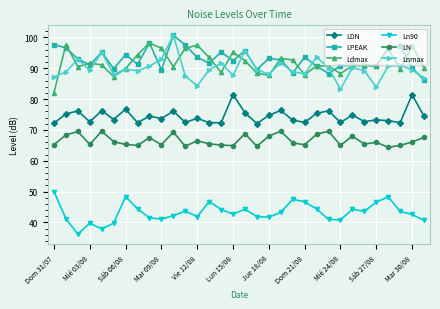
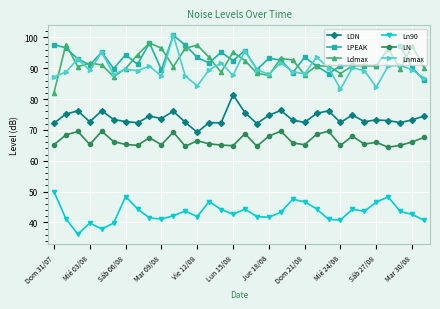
  {
    "LDN": {
      "Dom 31/07": 72,
      "Mié 03/08": 73,
-     "Sáb 06/08": 77,
+     "Sáb 06/08": 73,
      "Mar 09/08": 74,
-     "Vie 12/08": 74,
+     "Vie 12/08": 69,
      "Lun 15/08": 81,
      "Jue 18/08": 75,
      "Dom 21/08": 72,
      "Mié 24/08": 72,
      "Sáb 27/08": 73,
-     "Mar 30/08": 81
+     "Mar 30/08": 73
    },
    "Lnmax": {
      "Dom 31/07": 87,
      "Mié 03/08": 89,
-     "Mar 09/08": 93,
+     "Mar 09/08": 88,
      "Vie 12/08": 84,
      "Lun 15/08": 88,
      "Mié 24/08": 83,
      "Sáb 27/08": 84
    }
  }
